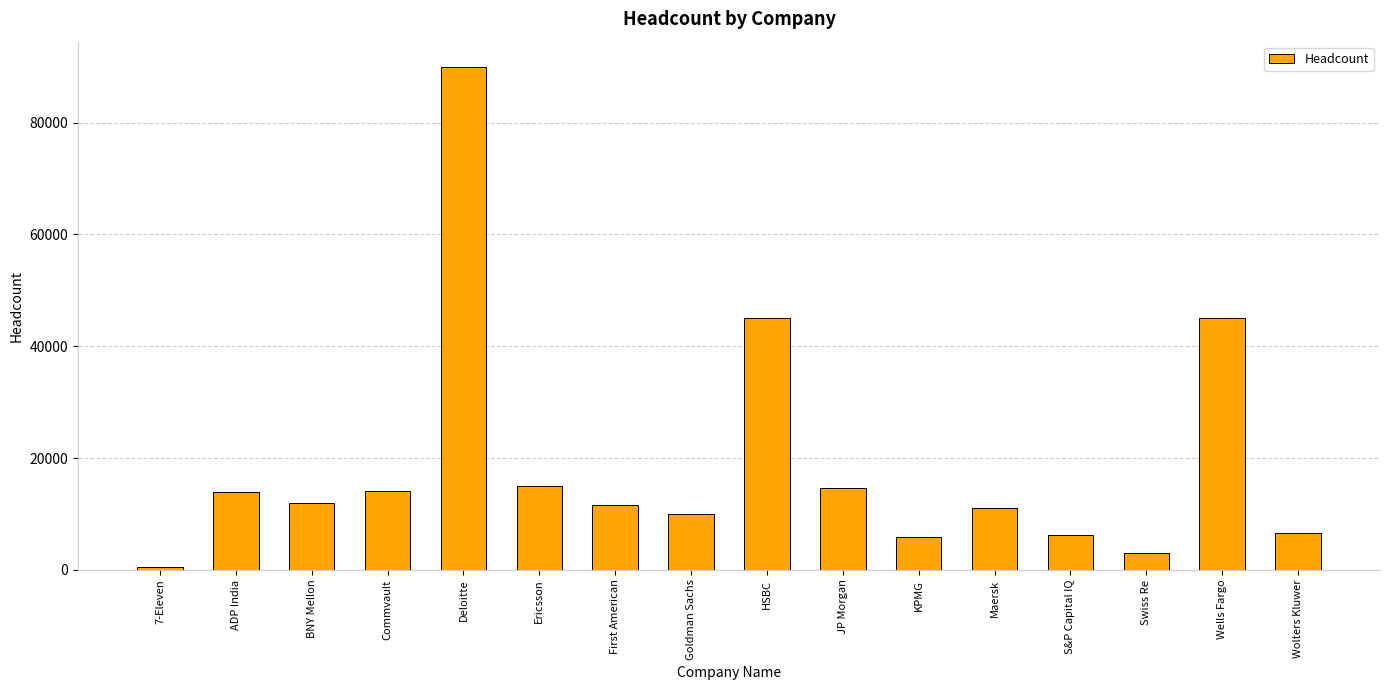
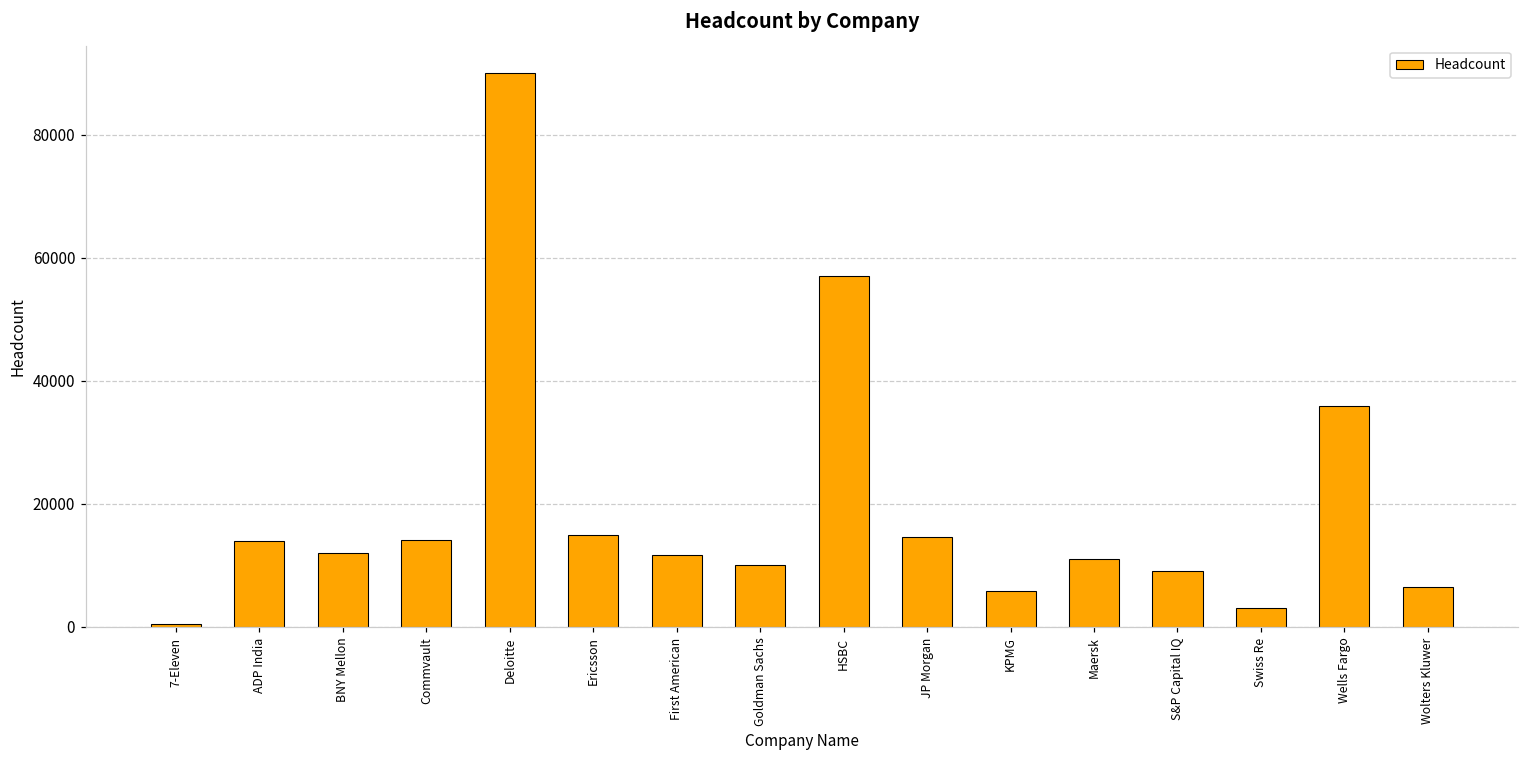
  {
    "ADP India": 14000,
    "BNY Mellon": 12000,
    "Commvault": 14000,
    "Deloitte": 90000,
    "Ericsson": 15000,
    "First American": 12000,
    "Goldman Sachs": 10000,
-   "HSBC": 45000,
+   "HSBC": 57000,
    "JP Morgan": 15000,
    "KPMG": 6000,
    "Maersk": 11000,
-   "S&P Capital IQ": 6000,
+   "S&P Capital IQ": 9000,
    "Swiss Re": 3000,
-   "Wells Fargo": 45000,
+   "Wells Fargo": 36000,
    "Wolters Kluwer": 7000
  }
